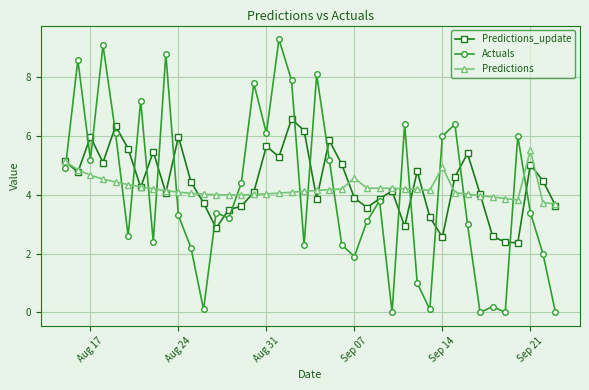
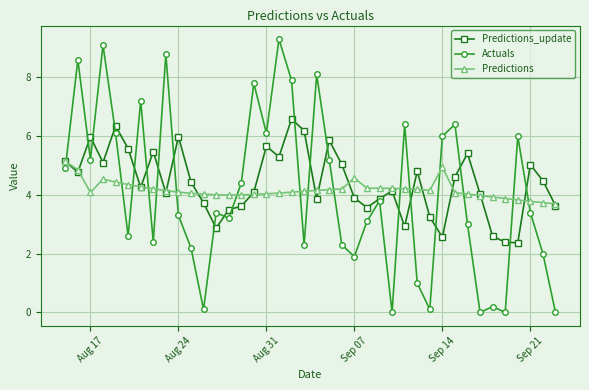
  {
    "Predictions": {
-     "Aug 17": 4.7,
+     "Aug 17": 4.1,
      "Aug 24": 4.1,
      "Aug 31": 4.0,
      "Sep 07": 4.6,
      "Sep 14": 4.9,
-     "Sep 21": 5.5
+     "Sep 21": 3.8
    }
  }
